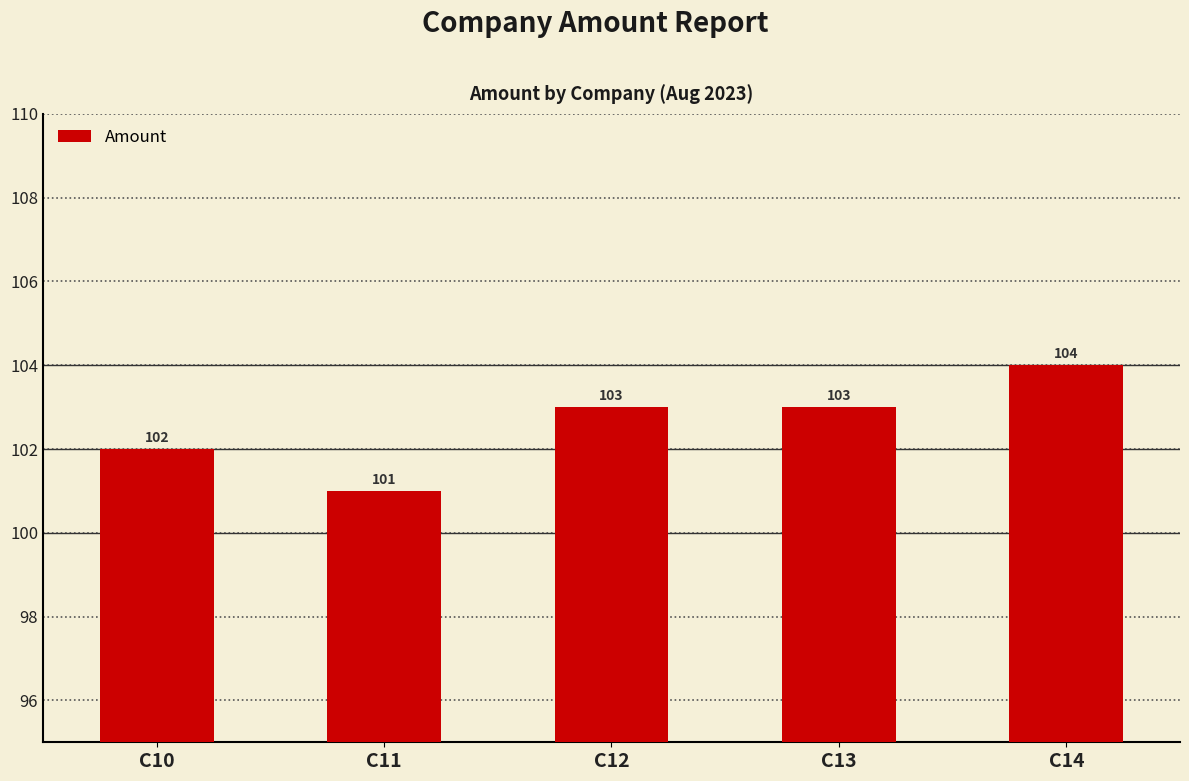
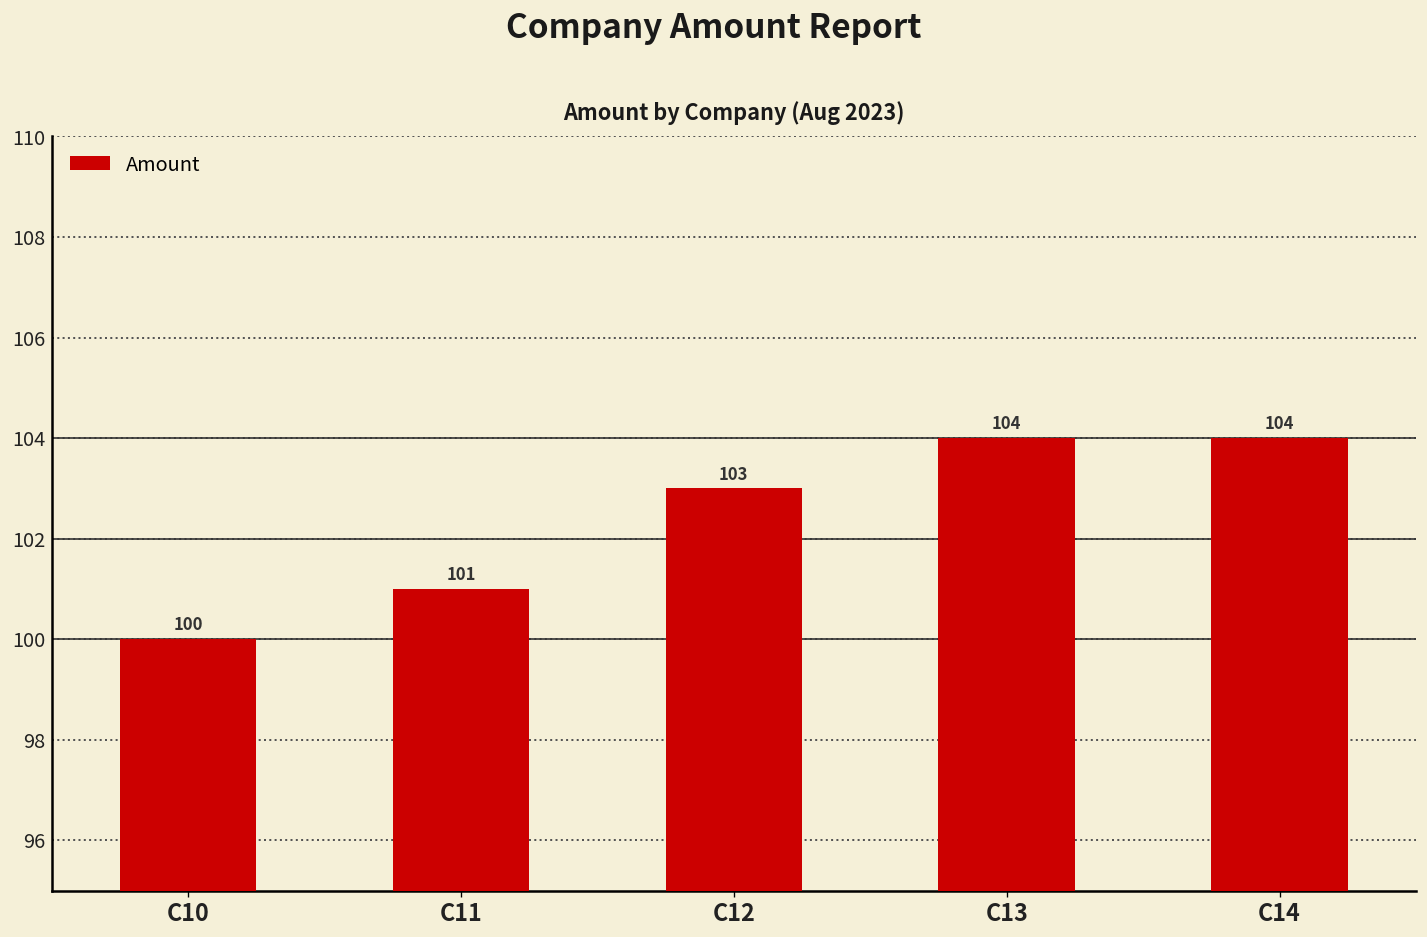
  {
-   "C10": 102,
+   "C10": 100,
    "C11": 101,
    "C12": 103,
-   "C13": 103,
+   "C13": 104,
    "C14": 104
  }
